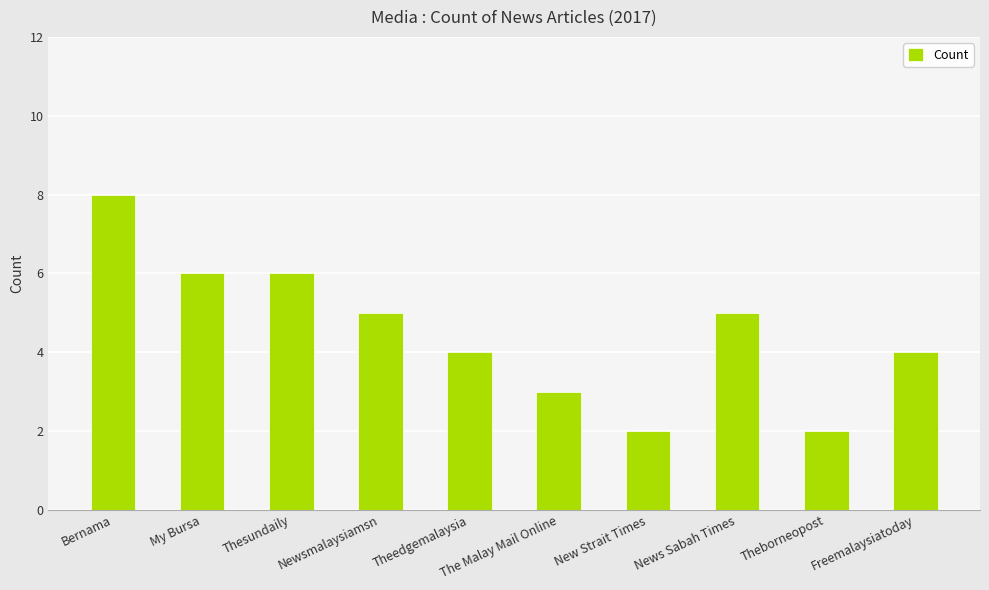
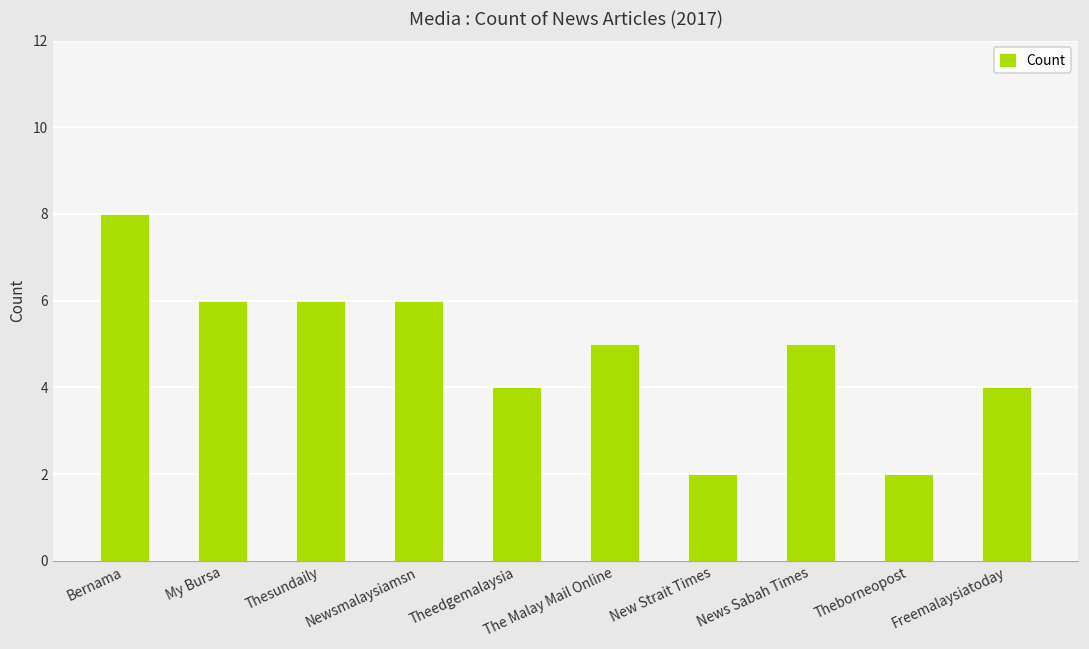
  {
    "Bernama": 8,
    "My Bursa": 6,
    "Thesundaily": 6,
-   "Newsmalaysiamsn": 5,
+   "Newsmalaysiamsn": 6,
    "Theedgemalaysia": 4,
-   "The Malay Mail Online": 3,
+   "The Malay Mail Online": 5,
    "New Strait Times": 2,
    "News Sabah Times": 5,
    "Theborneopost": 2,
    "Freemalaysiatoday": 4
  }
